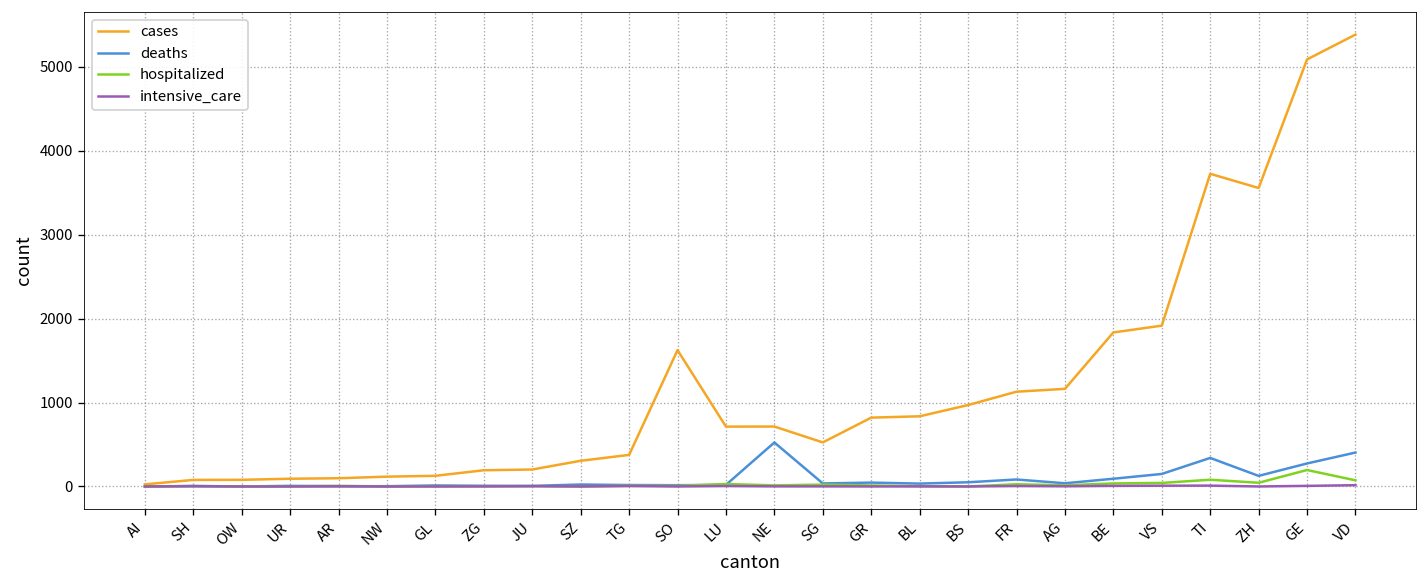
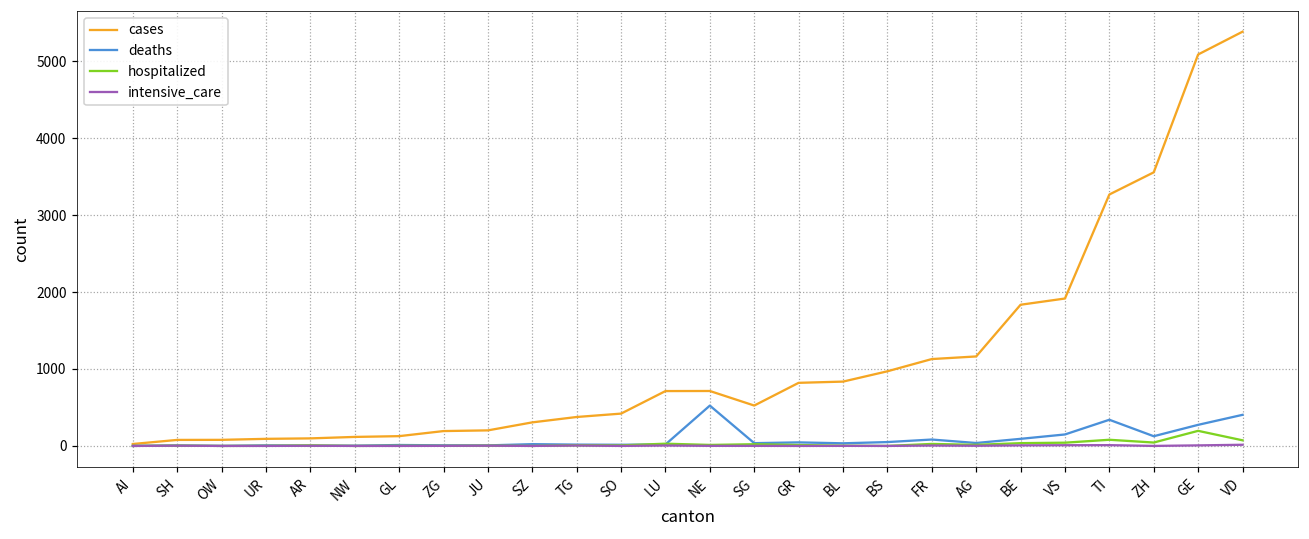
  {
    "cases": {
      "SH": 100,
      "OW": 100,
      "UR": 100,
      "AR": 100,
      "NW": 100,
      "GL": 100,
      "ZG": 200,
      "JU": 200,
      "SZ": 300,
      "TG": 400,
-     "SO": 1600,
+     "SO": 400,
      "LU": 700,
      "NE": 700,
      "SG": 500,
      "GR": 800,
      "BL": 800,
      "BS": 1000,
      "FR": 1100,
      "AG": 1200,
      "BE": 1800,
      "VS": 1900,
-     "TI": 3700,
+     "TI": 3300,
      "ZH": 3600,
      "GE": 5100,
      "VD": 5400
    },
    "deaths": {
      "NE": 500,
      "BS": 100,
      "FR": 100,
      "BE": 100,
      "VS": 100,
      "TI": 300,
      "ZH": 100,
      "GE": 300,
      "VD": 400
    },
    "hospitalized": {
      "TI": 100,
      "ZH": 0,
      "GE": 200,
      "VD": 100
    },
    "intensive_care": {
      "TI": 0,
      "ZH": 0,
      "GE": 0,
      "VD": 0
    }
  }
